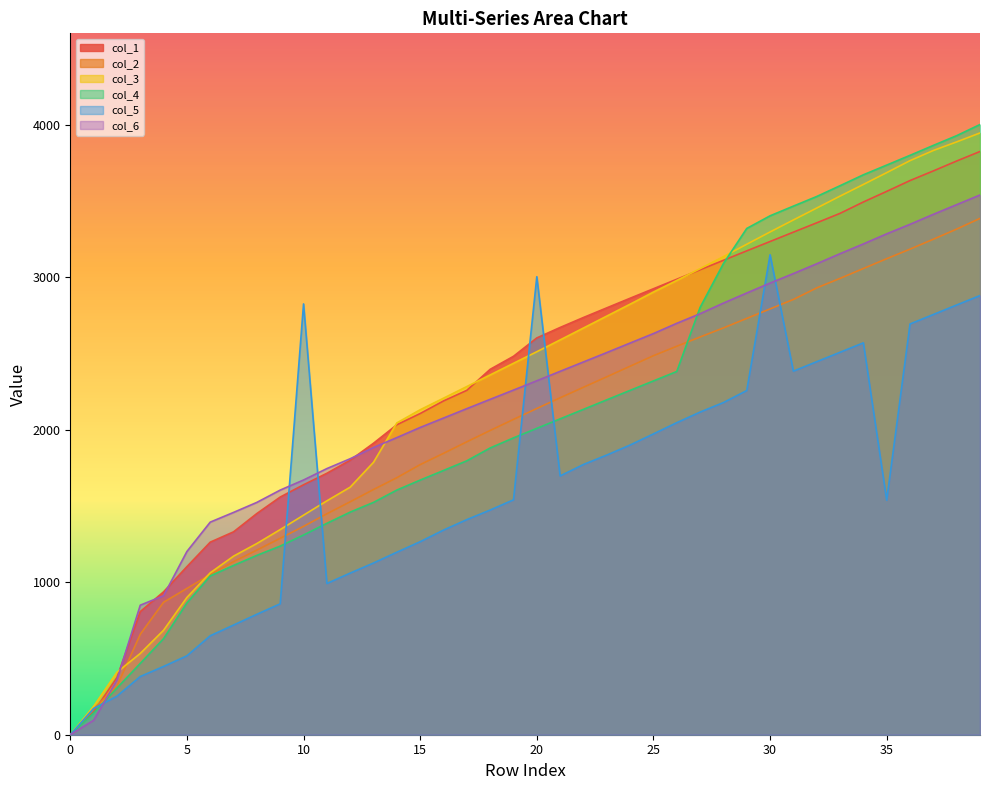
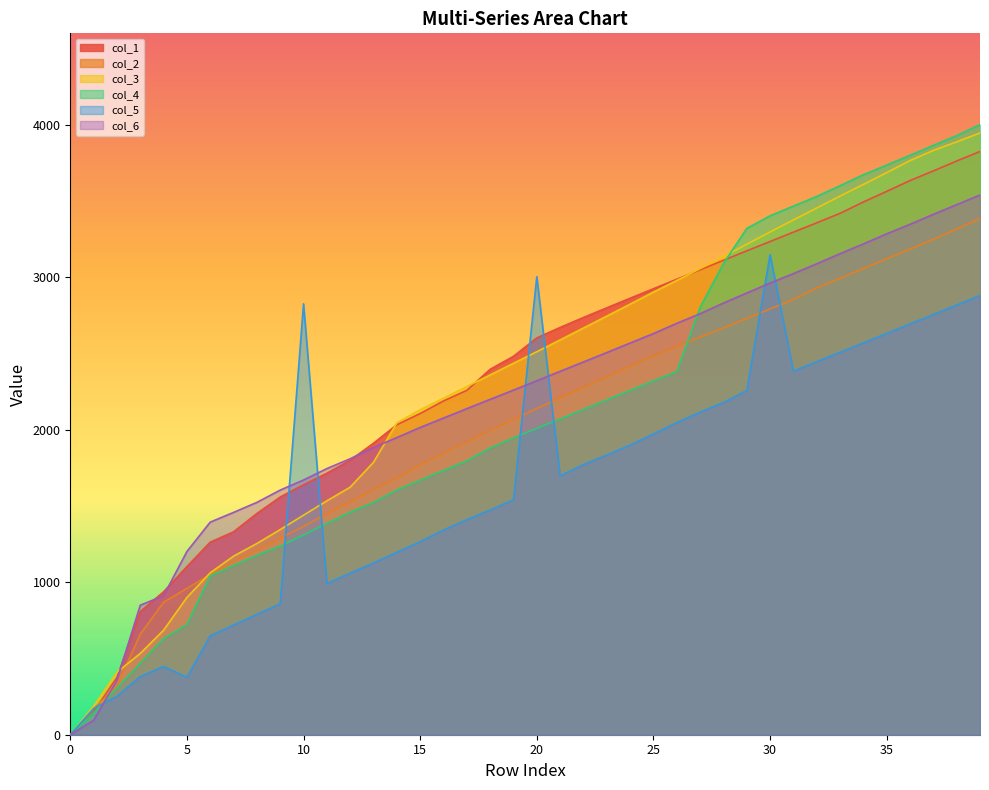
  {
    "col_3": {
      "5": 900,
      "10": 1440,
      "15": 2130,
      "20": 2510,
      "25": 2900,
      "30": 3300,
      "35": 3690
    },
    "col_4": {
-     "5": 860,
+     "5": 720,
      "10": 1310,
      "15": 1670,
      "20": 2010,
      "25": 2320,
      "30": 3400,
      "35": 3740
    },
    "col_5": {
-     "5": 520,
+     "5": 380,
      "10": 2830,
      "15": 1270,
      "20": 3000,
      "25": 1970,
      "30": 3150,
-     "35": 1540
+     "35": 2630
    },
    "col_6": {
      "5": 1200,
      "10": 1670,
      "15": 2020,
      "20": 2320,
      "25": 2630,
      "30": 2960,
      "35": 3290
    }
  }
